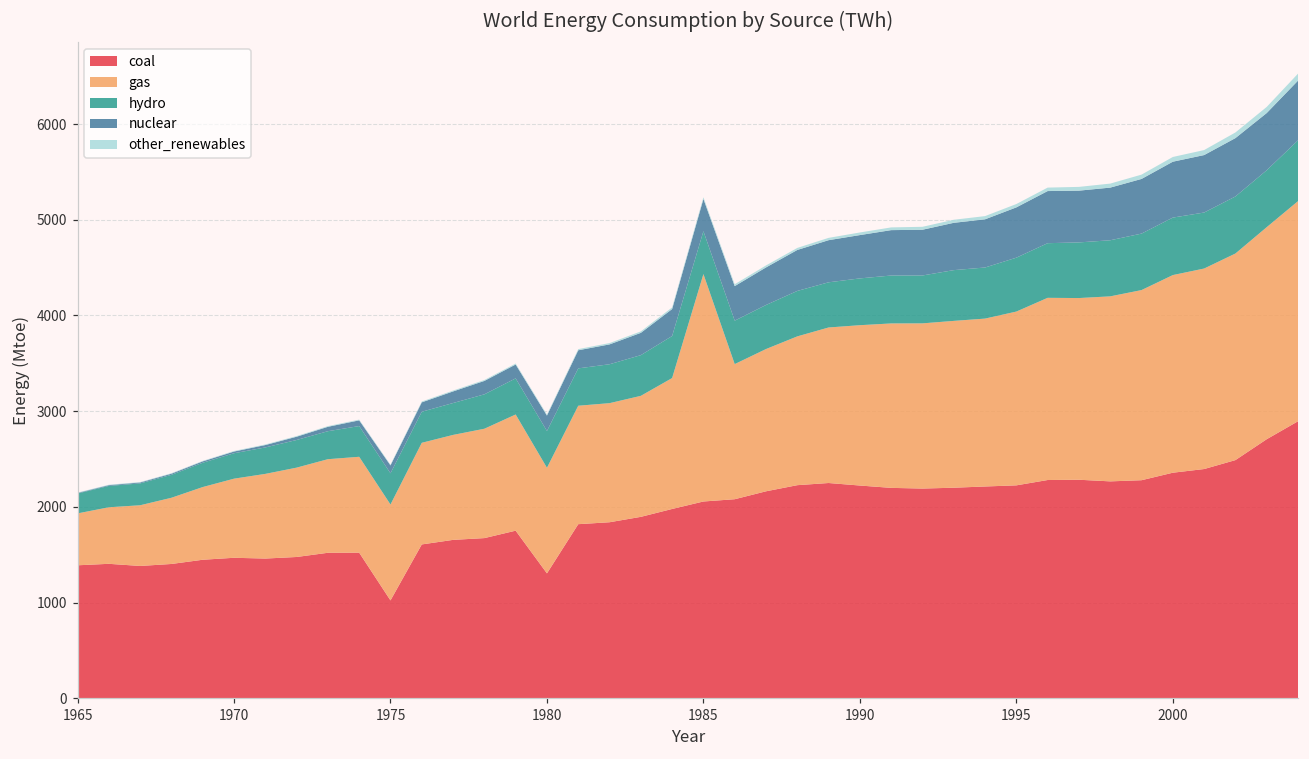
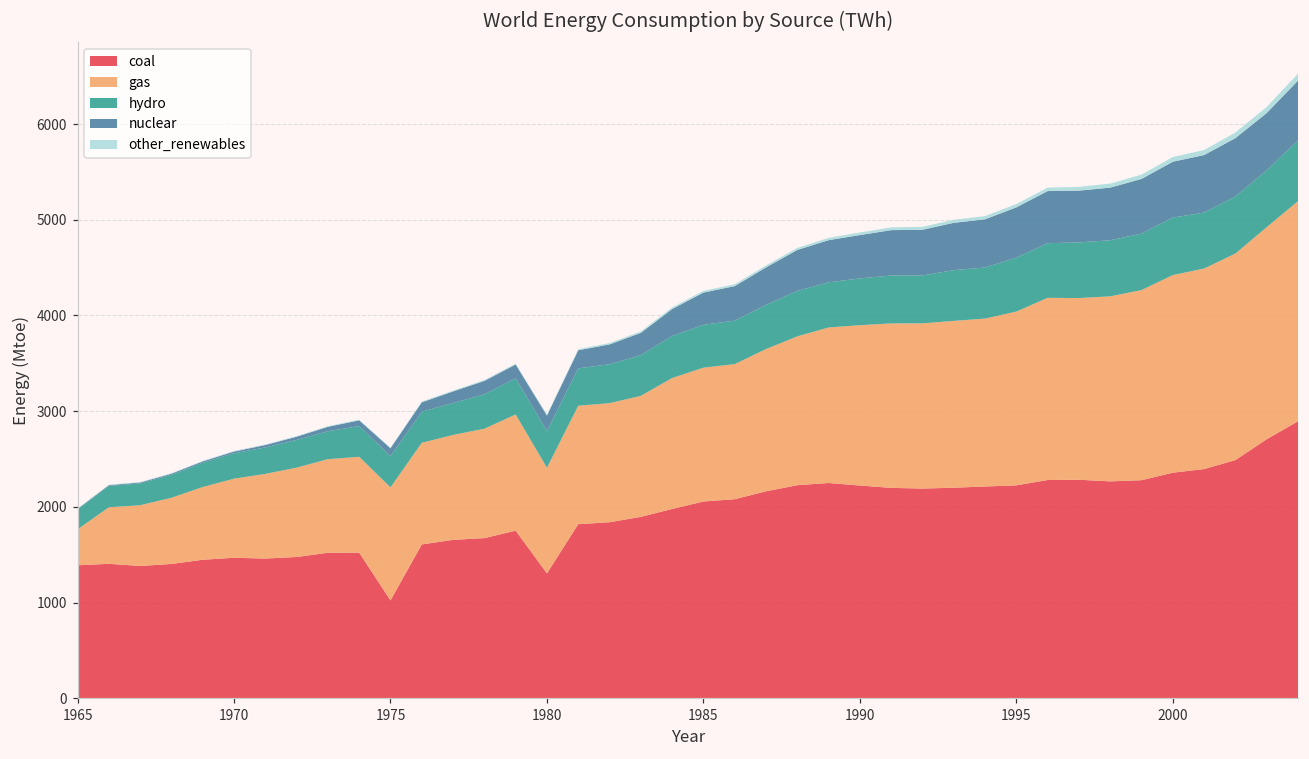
  {
    "coal": {
      "1965": 1400,
      "1970": 1500,
      "1975": 1000,
      "1980": 1300,
      "1985": 2100,
      "1990": 2200,
      "1995": 2200,
      "2000": 2400
    },
    "gas": {
-     "1965": 500,
+     "1965": 400,
      "1970": 800,
-     "1975": 1000,
+     "1975": 1200,
      "1980": 1100,
-     "1985": 2400,
+     "1985": 1400,
      "1990": 1700,
      "1995": 1800,
      "2000": 2100
    },
    "other_renewables": {
      "1995": 0,
      "2000": 0
    }
  }
